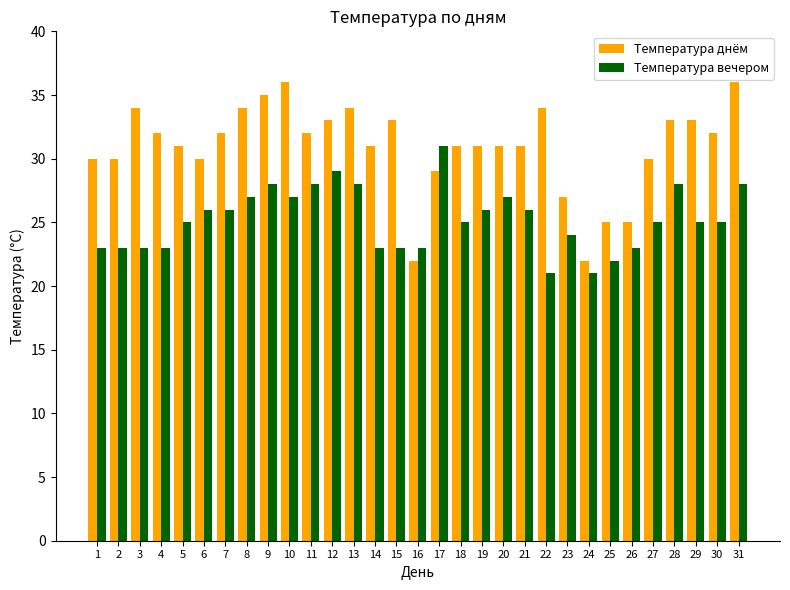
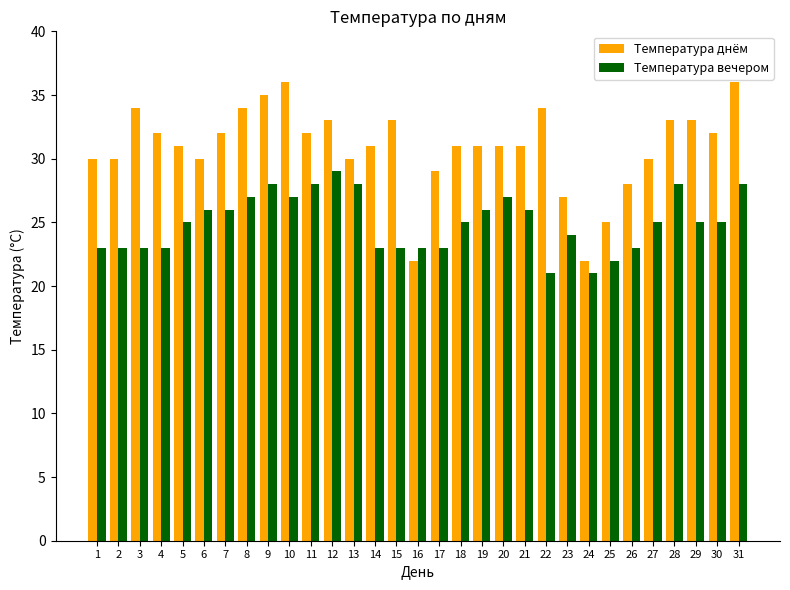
  {
    "Температура днём": {
      "1": 30,
      "2": 30,
      "3": 34,
      "4": 32,
      "5": 31,
      "6": 30,
      "7": 32,
      "8": 34,
      "9": 35,
      "10": 36,
      "11": 32,
      "12": 33,
-     "13": 34,
+     "13": 30,
      "14": 31,
      "15": 33,
      "16": 22,
      "17": 29,
      "18": 31,
      "19": 31,
      "20": 31,
      "21": 31,
      "22": 34,
      "23": 27,
      "24": 22,
      "25": 25,
-     "26": 25,
+     "26": 28,
      "27": 30,
      "28": 33,
      "29": 33,
      "30": 32,
      "31": 36
    },
    "Температура вечером": {
      "1": 23,
      "2": 23,
      "3": 23,
      "4": 23,
      "5": 25,
      "6": 26,
      "7": 26,
      "8": 27,
      "9": 28,
      "10": 27,
      "11": 28,
      "12": 29,
      "13": 28,
      "14": 23,
      "15": 23,
      "16": 23,
-     "17": 31,
+     "17": 23,
      "18": 25,
      "19": 26,
      "20": 27,
      "21": 26,
      "22": 21,
      "23": 24,
      "24": 21,
      "25": 22,
      "26": 23,
      "27": 25,
      "28": 28,
      "29": 25,
      "30": 25,
      "31": 28
    }
  }
